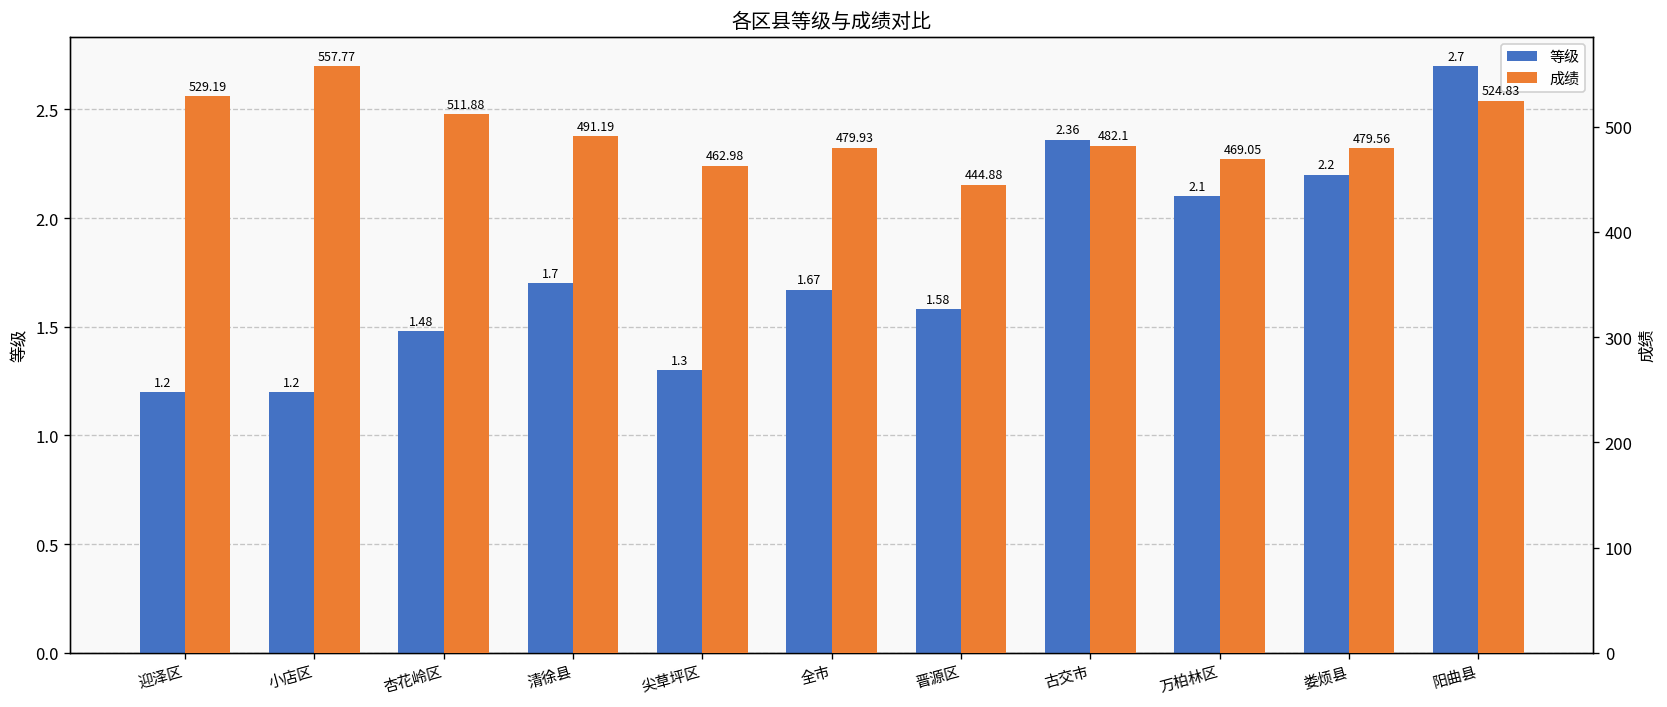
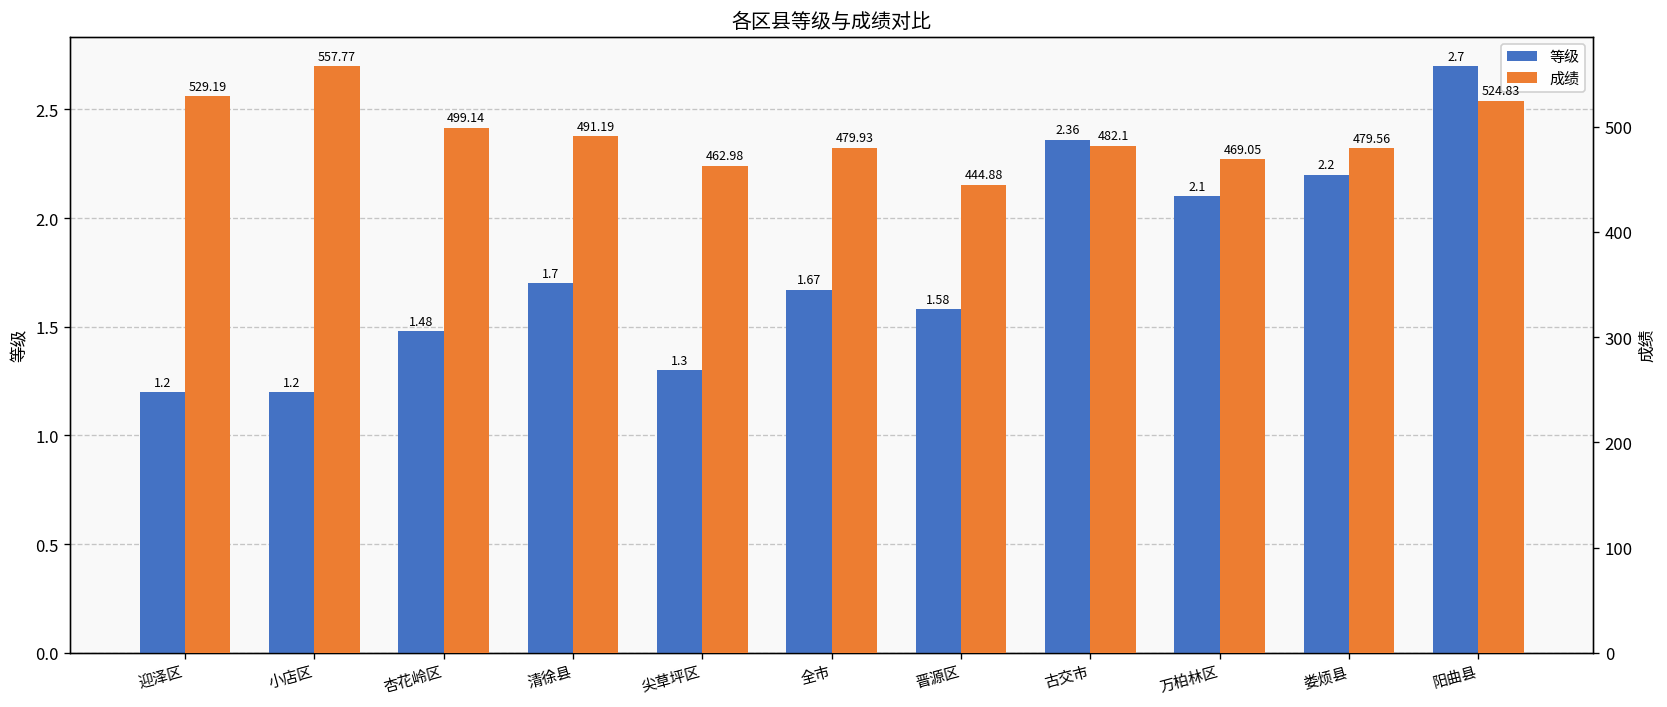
  {
    "等级": {
      "迎泽区": 1.2,
      "小店区": 1.2,
      "杏花岭区": 1.48,
      "清徐县": 1.7,
      "尖草坪区": 1.3,
      "全市": 1.67,
      "晋源区": 1.58,
      "古交市": 2.36,
      "万柏林区": 2.1,
      "娄烦县": 2.2,
      "阳曲县": 2.7
    },
    "成绩": {
      "迎泽区": 529.19,
      "小店区": 557.77,
-     "杏花岭区": 511.88,
+     "杏花岭区": 499.14,
      "清徐县": 491.19,
      "尖草坪区": 462.98,
      "全市": 479.93,
      "晋源区": 444.88,
      "古交市": 482.1,
      "万柏林区": 469.05,
      "娄烦县": 479.56
    }
  }
